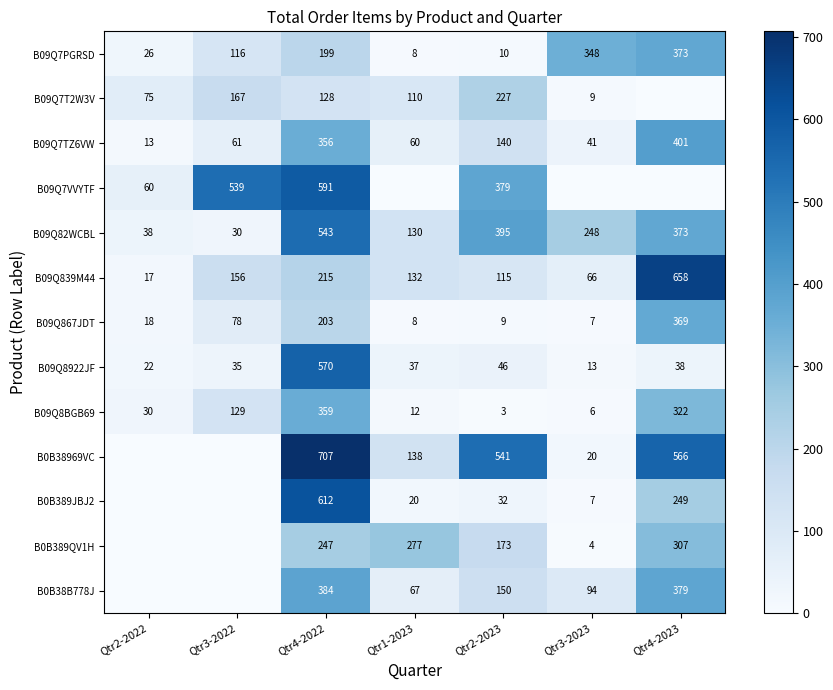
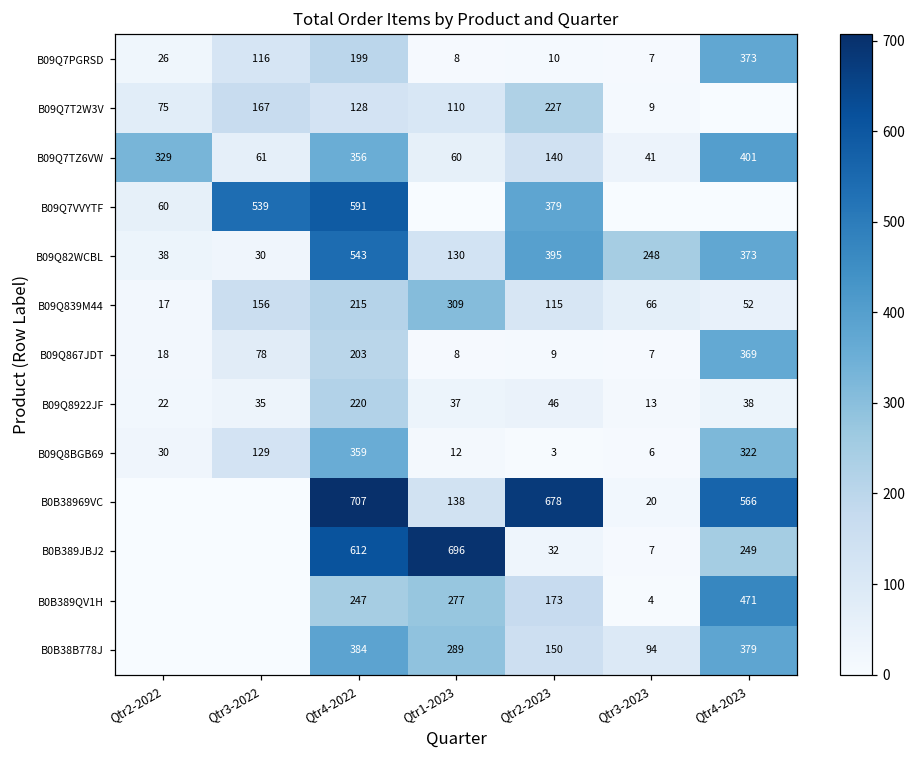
  {
    "B09Q7PGRSD": {
      "Qtr2-2022": 26,
      "Qtr3-2022": 116,
      "Qtr4-2022": 199,
      "Qtr1-2023": 8,
      "Qtr2-2023": 10,
-     "Qtr3-2023": 348,
+     "Qtr3-2023": 7,
      "Qtr4-2023": 373
    },
    "B09Q7T2W3V": {
      "Qtr2-2022": 75,
      "Qtr3-2022": 167,
      "Qtr4-2022": 128,
      "Qtr1-2023": 110,
      "Qtr2-2023": 227,
      "Qtr3-2023": 9
    },
    "B09Q7TZ6VW": {
-     "Qtr2-2022": 13,
+     "Qtr2-2022": 329,
      "Qtr3-2022": 61,
      "Qtr4-2022": 356,
      "Qtr1-2023": 60,
      "Qtr2-2023": 140,
      "Qtr3-2023": 41,
      "Qtr4-2023": 401
    },
    "B09Q7VVYTF": {
      "Qtr2-2022": 60,
      "Qtr3-2022": 539,
      "Qtr4-2022": 591,
      "Qtr2-2023": 379
    },
    "B09Q82WCBL": {
      "Qtr2-2022": 38,
      "Qtr3-2022": 30,
      "Qtr4-2022": 543,
      "Qtr1-2023": 130,
      "Qtr2-2023": 395,
      "Qtr3-2023": 248,
      "Qtr4-2023": 373
    },
    "B09Q839M44": {
      "Qtr2-2022": 17,
      "Qtr3-2022": 156,
      "Qtr4-2022": 215,
-     "Qtr1-2023": 132,
+     "Qtr1-2023": 309,
      "Qtr2-2023": 115,
      "Qtr3-2023": 66,
-     "Qtr4-2023": 658
+     "Qtr4-2023": 52
    },
    "B09Q867JDT": {
      "Qtr2-2022": 18,
      "Qtr3-2022": 78,
      "Qtr4-2022": 203,
      "Qtr1-2023": 8,
      "Qtr2-2023": 9,
      "Qtr3-2023": 7,
      "Qtr4-2023": 369
    },
    "B09Q8922JF": {
      "Qtr2-2022": 22,
      "Qtr3-2022": 35,
-     "Qtr4-2022": 570,
+     "Qtr4-2022": 220,
      "Qtr1-2023": 37,
      "Qtr2-2023": 46,
      "Qtr3-2023": 13,
      "Qtr4-2023": 38
    },
    "B09Q8BGB69": {
      "Qtr2-2022": 30,
      "Qtr3-2022": 129,
      "Qtr4-2022": 359,
      "Qtr1-2023": 12,
      "Qtr2-2023": 3,
      "Qtr3-2023": 6,
      "Qtr4-2023": 322
    },
    "B0B38969VC": {
      "Qtr4-2022": 707,
      "Qtr1-2023": 138,
-     "Qtr2-2023": 541,
+     "Qtr2-2023": 678,
      "Qtr3-2023": 20,
      "Qtr4-2023": 566
    },
    "B0B389JBJ2": {
      "Qtr4-2022": 612,
-     "Qtr1-2023": 20,
+     "Qtr1-2023": 696,
      "Qtr2-2023": 32,
      "Qtr3-2023": 7,
      "Qtr4-2023": 249
    },
    "B0B389QV1H": {
      "Qtr4-2022": 247,
      "Qtr1-2023": 277,
      "Qtr2-2023": 173,
      "Qtr3-2023": 4,
-     "Qtr4-2023": 307
+     "Qtr4-2023": 471
    },
    "B0B38B778J": {
      "Qtr4-2022": 384,
-     "Qtr1-2023": 67,
+     "Qtr1-2023": 289,
      "Qtr2-2023": 150,
      "Qtr3-2023": 94,
      "Qtr4-2023": 379
    }
  }
